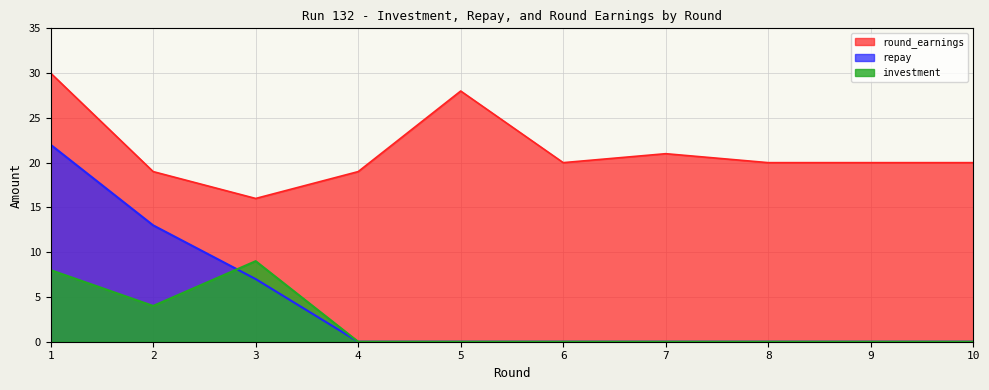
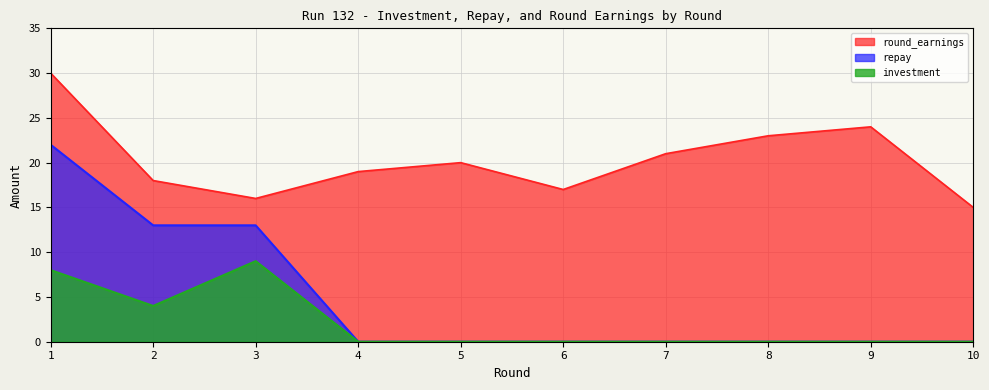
  {
    "round_earnings": {
      "1": 30,
-     "2": 19,
+     "2": 18,
      "3": 16,
      "4": 19,
-     "5": 28,
-     "6": 20,
+     "5": 20,
+     "6": 17,
      "7": 21,
-     "8": 20,
-     "9": 20,
-     "10": 20
+     "8": 23,
+     "9": 24,
+     "10": 15
    },
    "repay": {
      "1": 22,
      "2": 13,
-     "3": 7
+     "3": 13
    },
    "investment": {
      "1": 8,
      "2": 4,
      "3": 9
    }
  }
